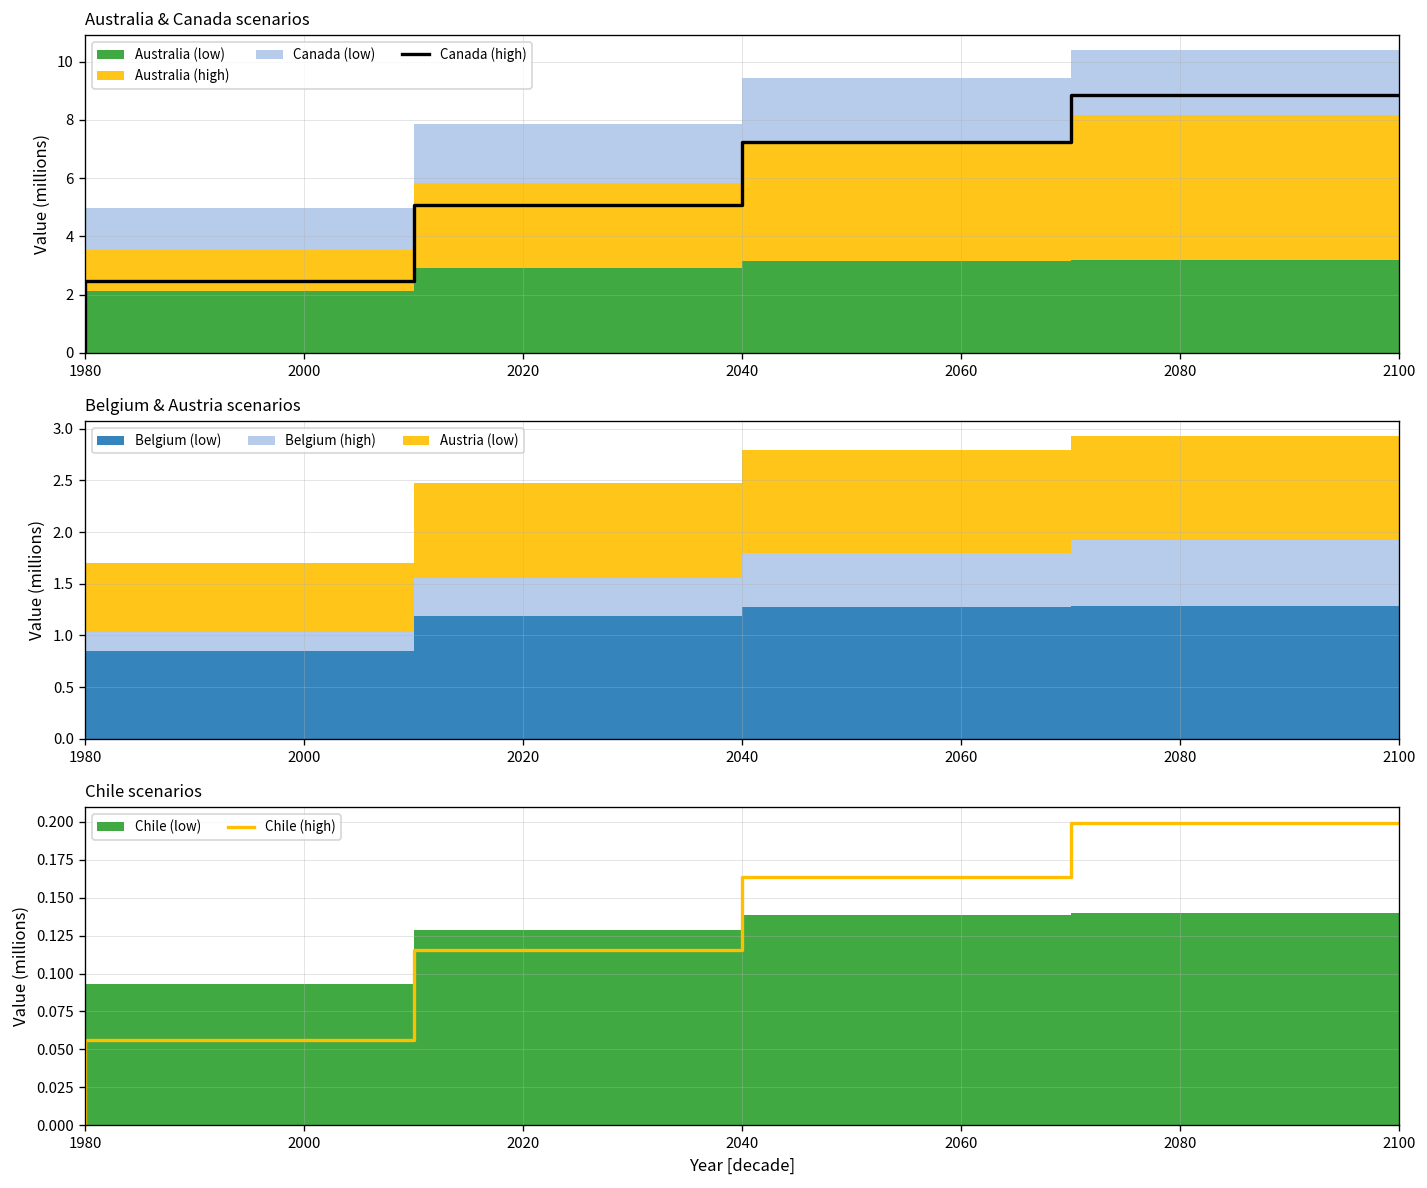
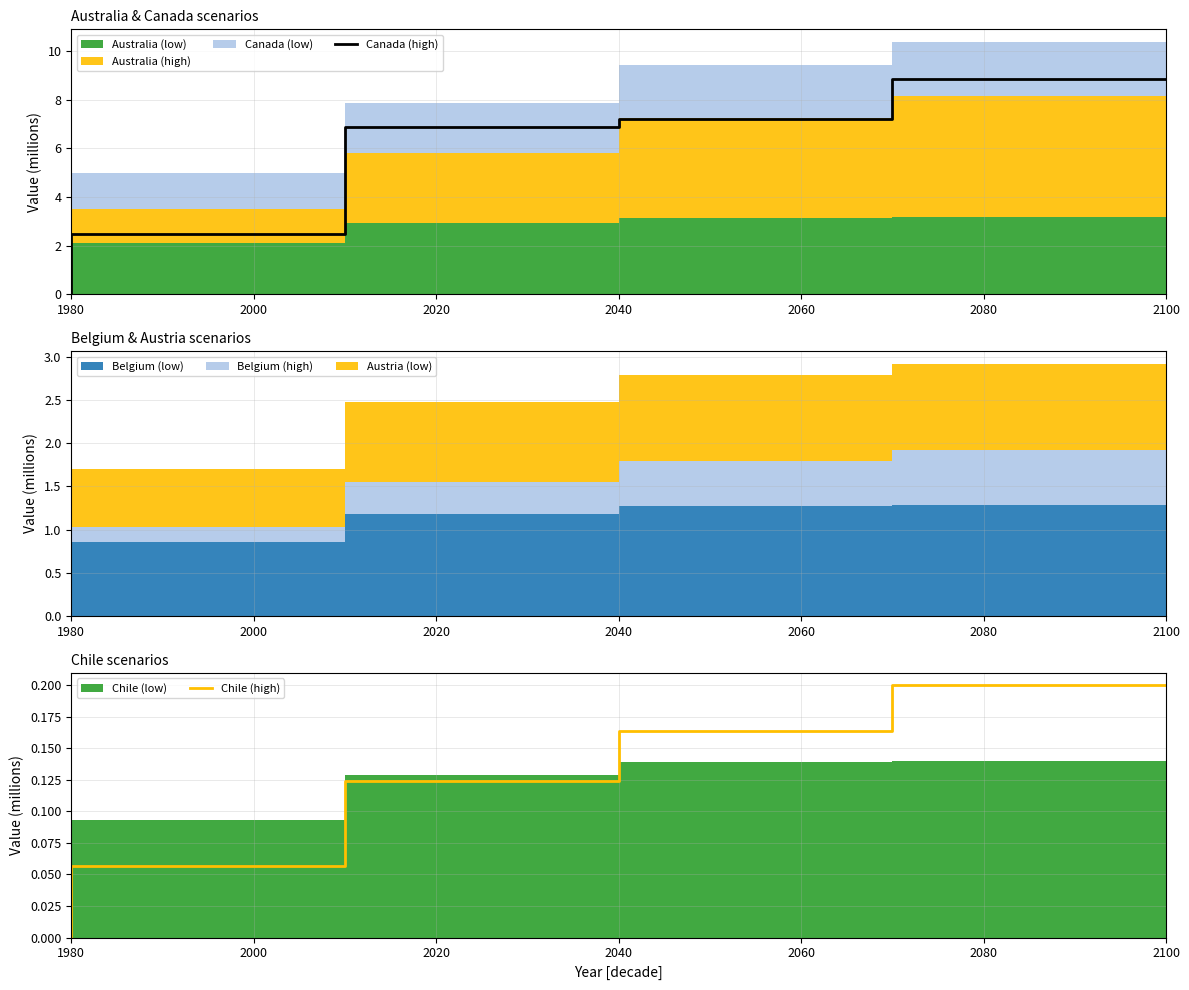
  {
    "Australia & Canada scenarios": {
      "Canada (high)": {
-       "2040": 5.1,
+       "2040": 6.9,
        "2100": 8.8
      }
    },
    "Chile scenarios": {
      "Chile (high)": {
-       "2040": 0.116,
+       "2040": 0.124,
        "2100": 0.200
      }
    }
  }
